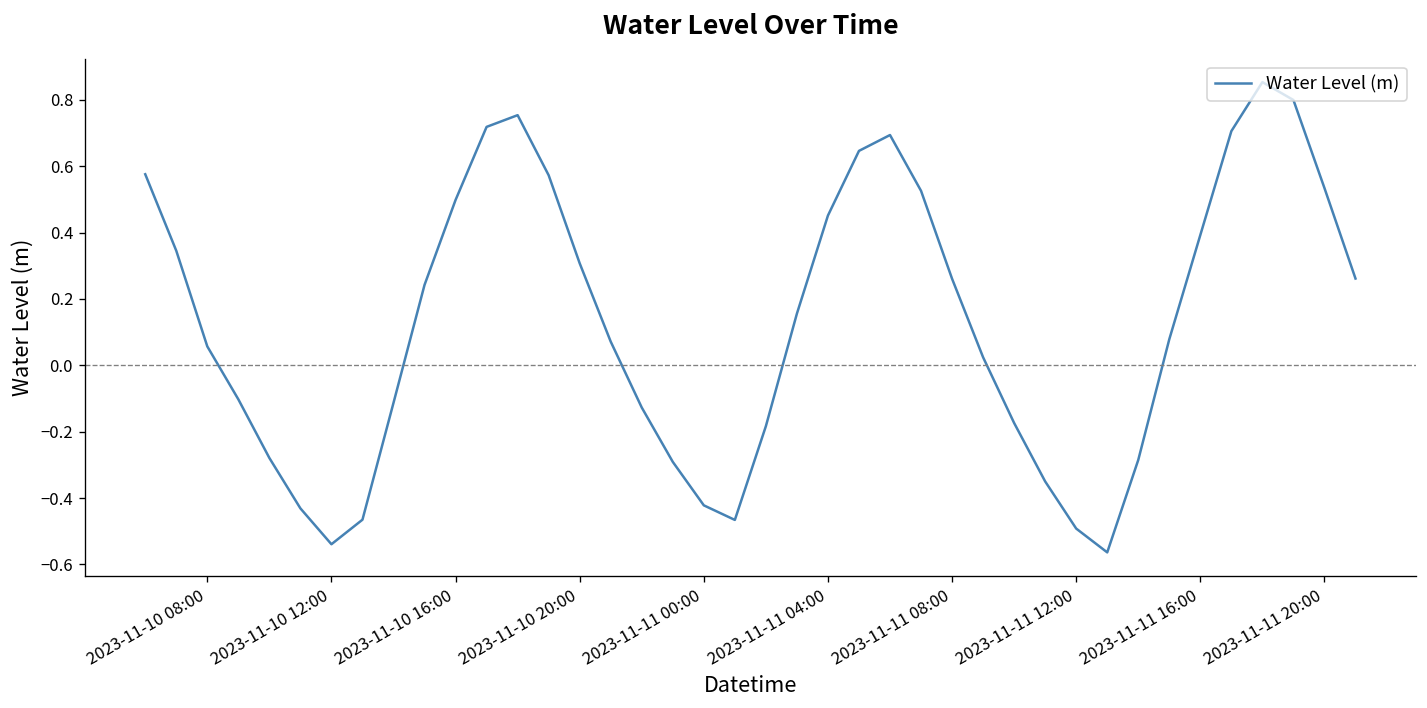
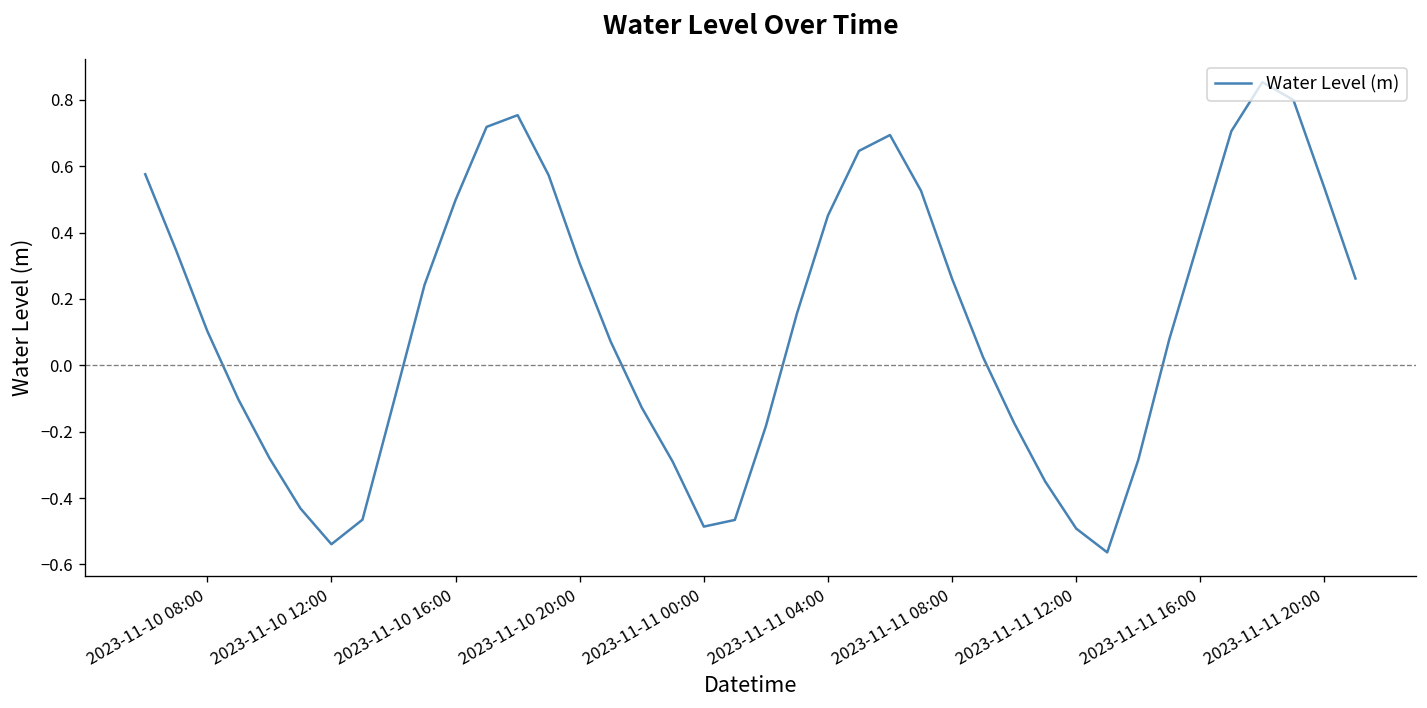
  {
-   "2023-11-10 08:00": 0.06,
+   "2023-11-10 08:00": 0.10,
    "2023-11-10 12:00": -0.54,
    "2023-11-10 16:00": 0.50,
    "2023-11-10 20:00": 0.31,
-   "2023-11-11 00:00": -0.42,
+   "2023-11-11 00:00": -0.49,
    "2023-11-11 04:00": 0.45,
    "2023-11-11 08:00": 0.26,
    "2023-11-11 12:00": -0.49,
    "2023-11-11 16:00": 0.39,
    "2023-11-11 20:00": 0.53
  }
